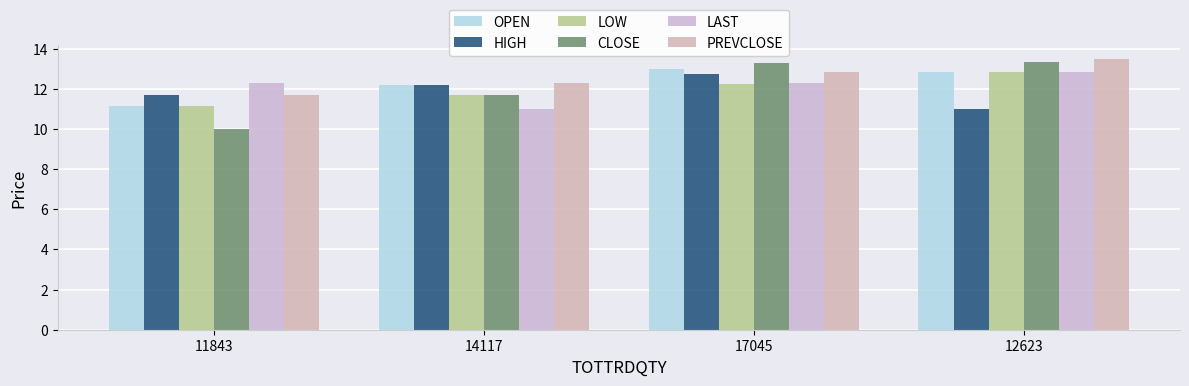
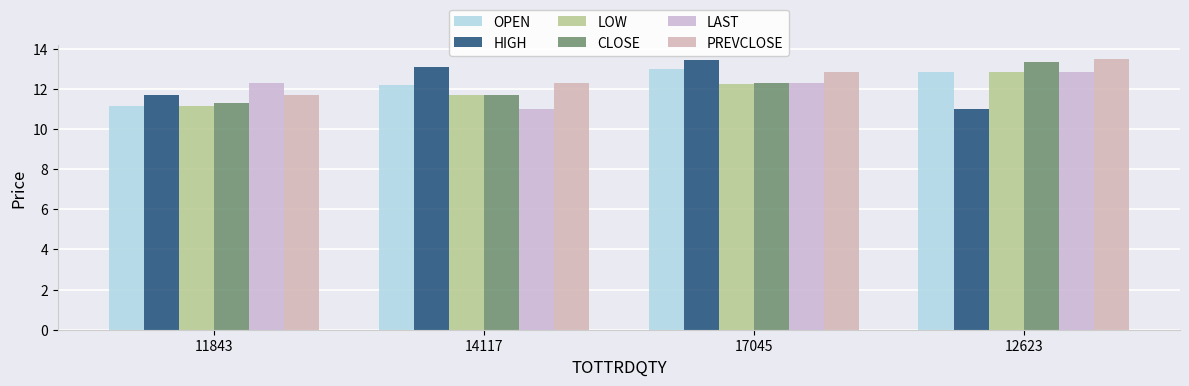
  {
    "HIGH": {
      "11843": 11.7,
-     "14117": 12.2,
-     "17045": 12.7,
+     "14117": 13.1,
+     "17045": 13.5,
      "12623": 11.0
    },
    "CLOSE": {
-     "11843": 10.0,
+     "11843": 11.3,
      "14117": 11.7,
-     "17045": 13.3,
+     "17045": 12.3,
      "12623": 13.4
    }
  }
